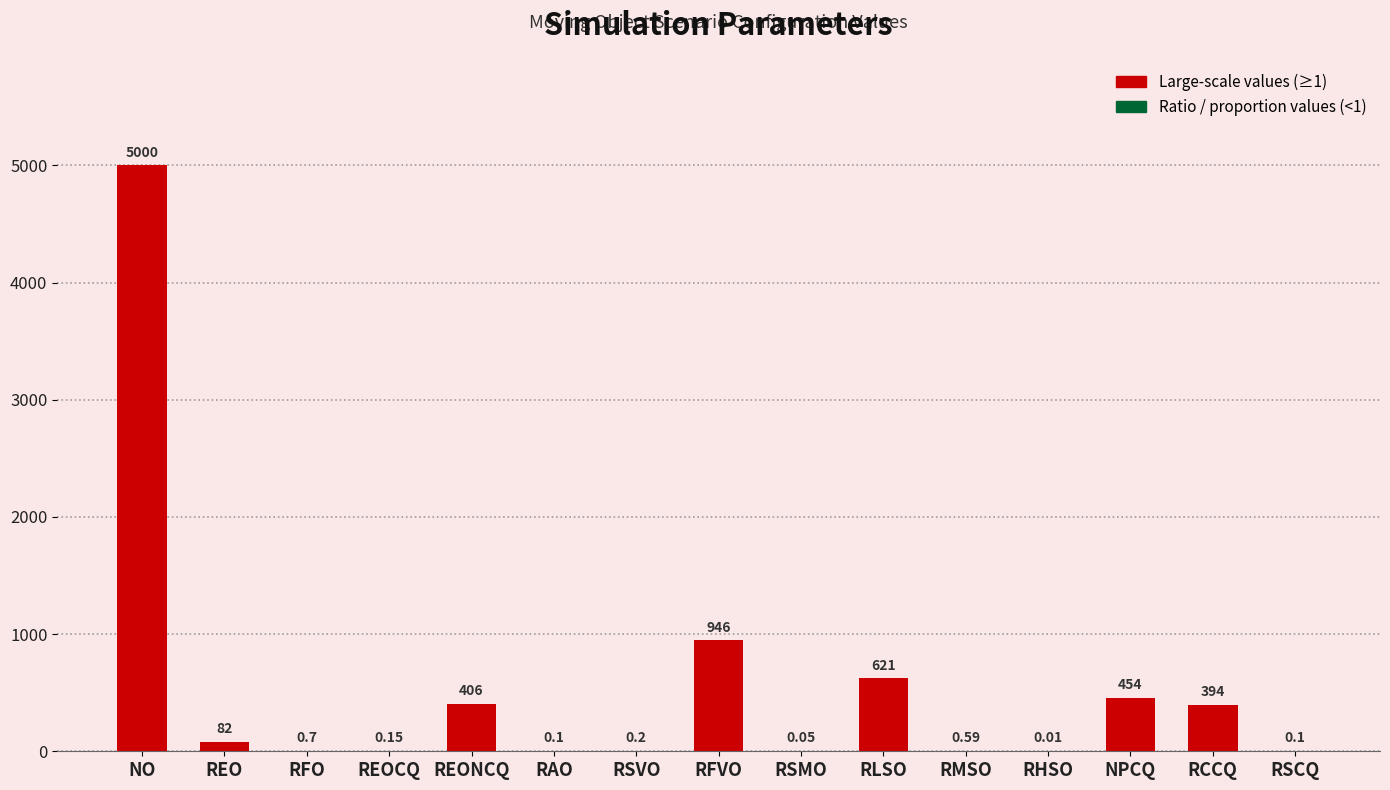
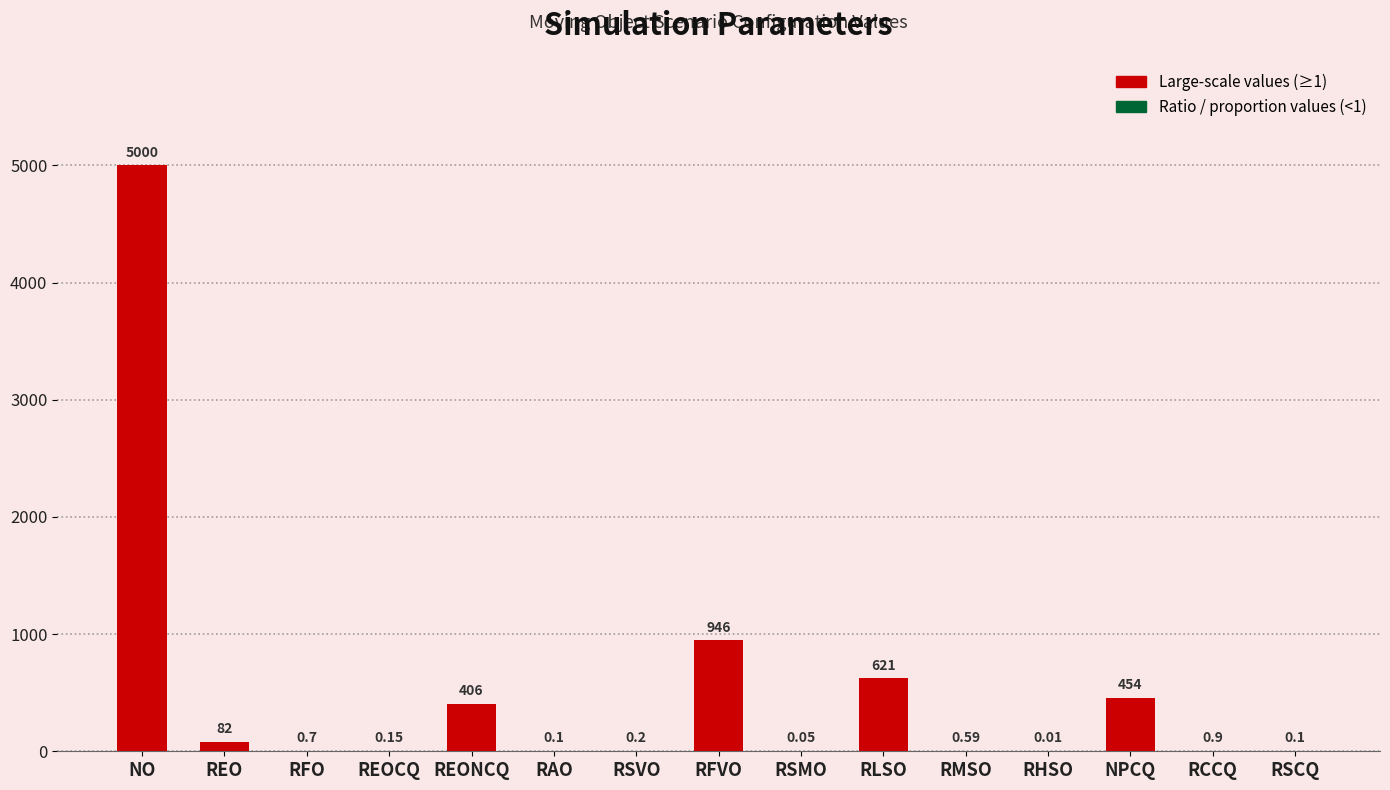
  {
    "NO": 5000,
    "RFO": 0.7,
    "REOCQ": 0.15,
    "RAO": 0.1,
    "RSVO": 0.2,
    "RFVO": 946,
    "RSMO": 0.05,
    "RLSO": 621,
    "RMSO": 0.59,
    "RHSO": 0.01,
    "NPCQ": 454,
-   "RCCQ": 394,
+   "RCCQ": 0.9,
    "RSCQ": 0.1
  }
